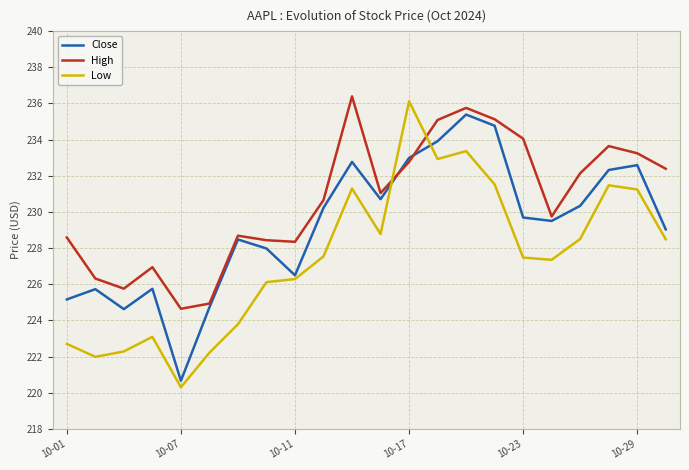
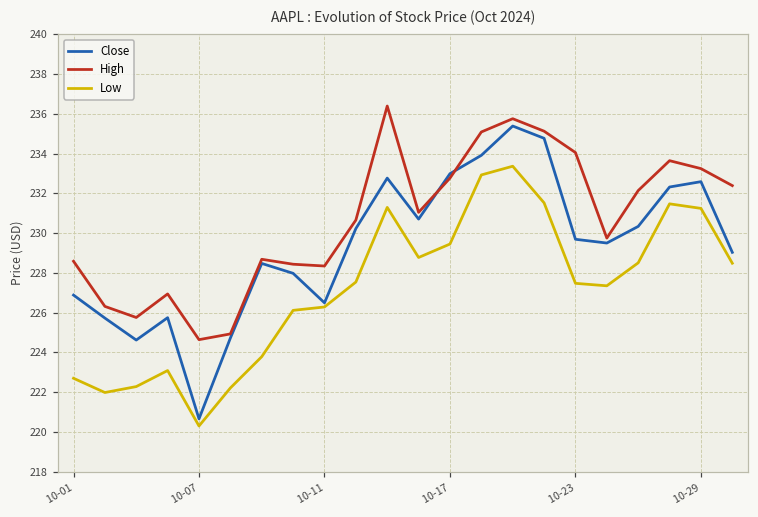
  {
    "Close": {
-     "10-01": 225.2,
+     "10-01": 226.9,
      "10-07": 220.7,
      "10-11": 226.5,
      "10-17": 233.0,
      "10-23": 229.7,
      "10-29": 232.6
    },
    "High": {
      "10-01": 228.6,
      "10-07": 224.6,
      "10-11": 228.3,
      "10-17": 232.8,
      "10-23": 234.1,
      "10-29": 233.2
    },
    "Low": {
      "10-01": 222.7,
      "10-07": 220.3,
      "10-11": 226.3,
-     "10-17": 236.1,
+     "10-17": 229.5,
      "10-23": 227.5,
      "10-29": 231.2
    }
  }
